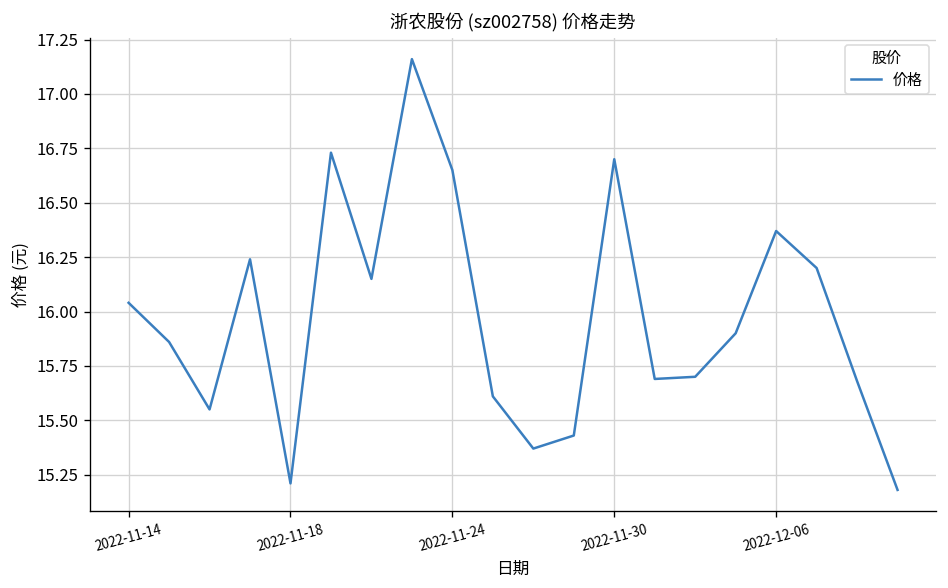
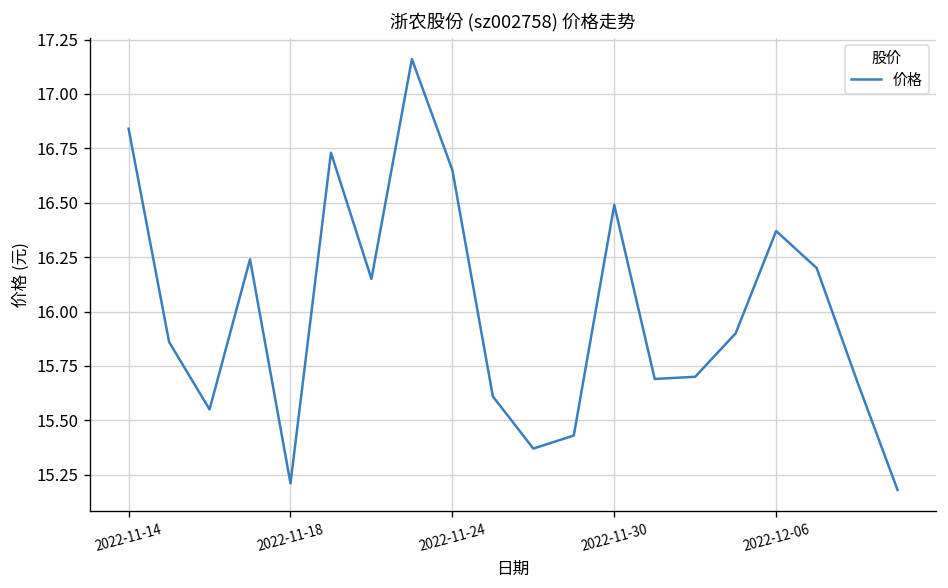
  {
-   "2022-11-14": 16.04,
+   "2022-11-14": 16.84,
    "2022-11-18": 15.21,
    "2022-11-24": 16.65,
-   "2022-11-30": 16.70,
+   "2022-11-30": 16.49,
    "2022-12-06": 16.37
  }
